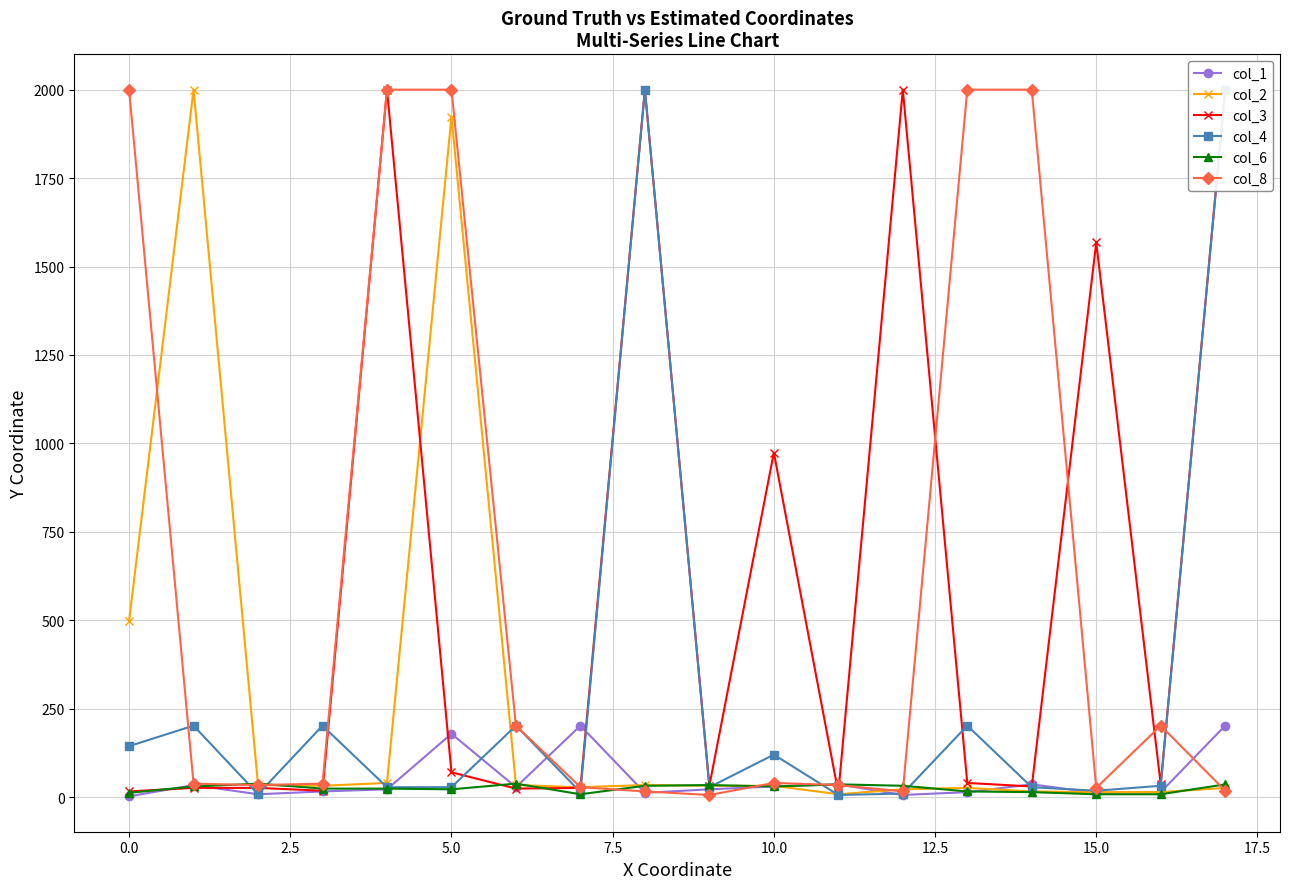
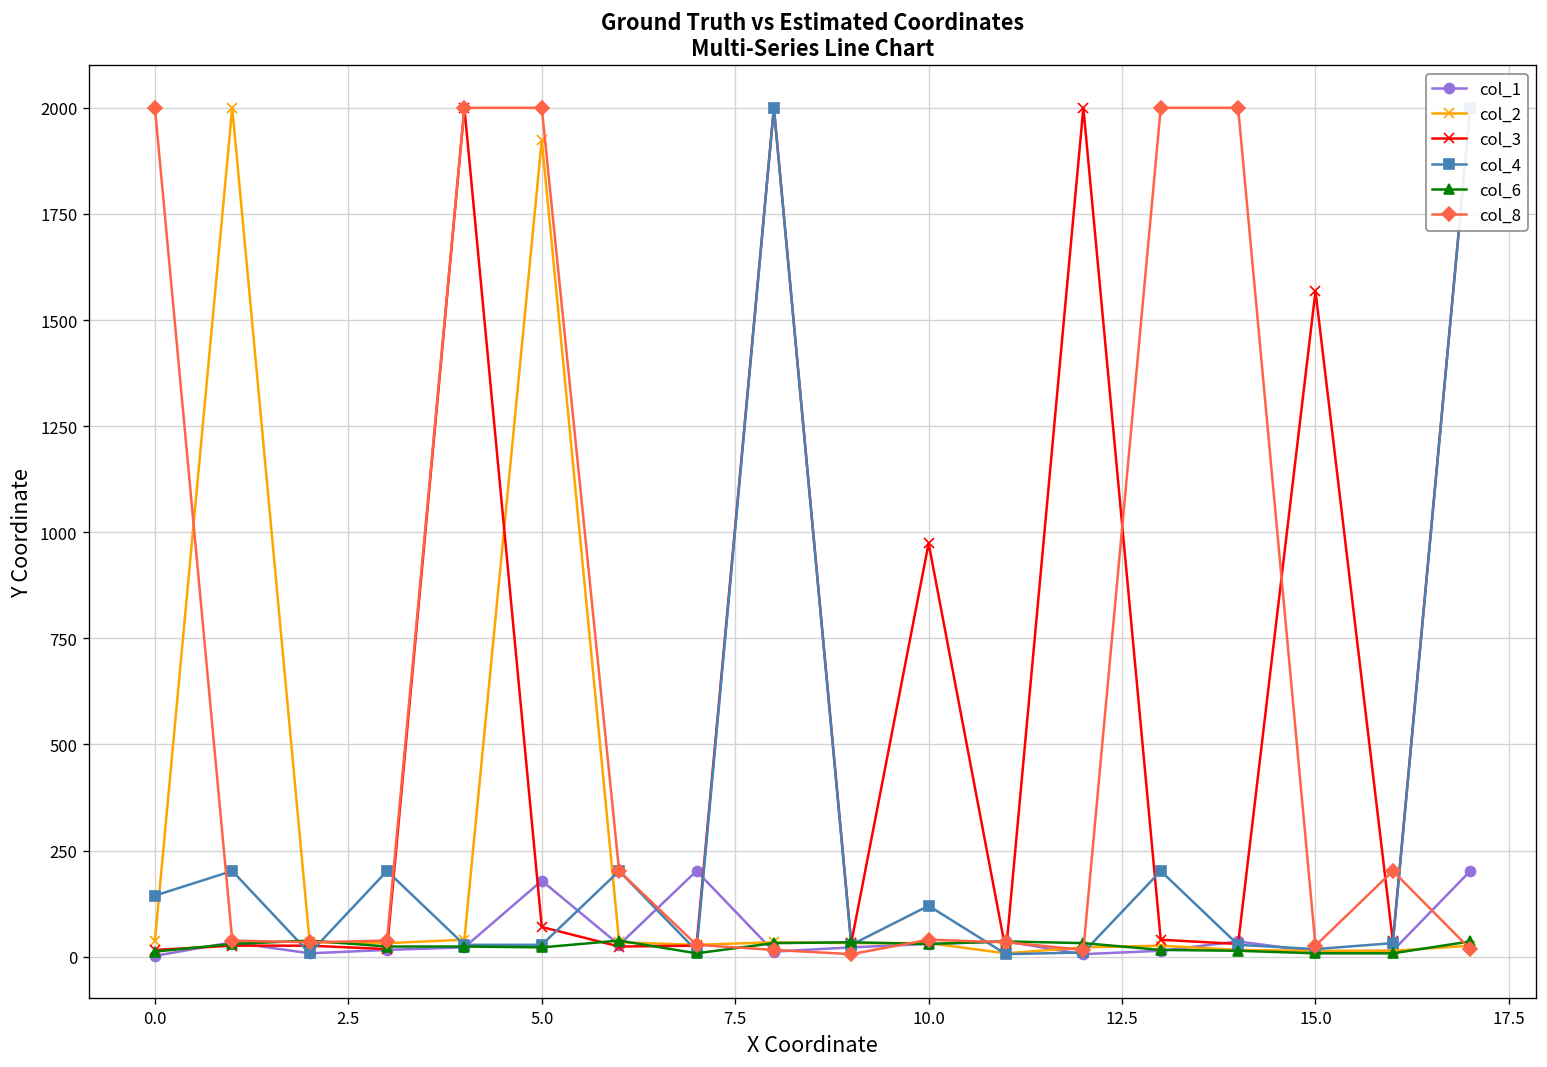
  {
    "col_1": {
      "0.0": 0,
      "5.0": 180
    },
    "col_2": {
-     "0.0": 500,
+     "0.0": 40,
      "5.0": 1920
    },
    "col_3": {
      "5.0": 70,
      "10.0": 970,
      "15.0": 1570
    },
    "col_4": {
      "0.0": 140,
      "10.0": 120
    },
    "col_8": {
      "0.0": 2000,
      "5.0": 2000,
      "10.0": 40,
      "15.0": 30
    }
  }
